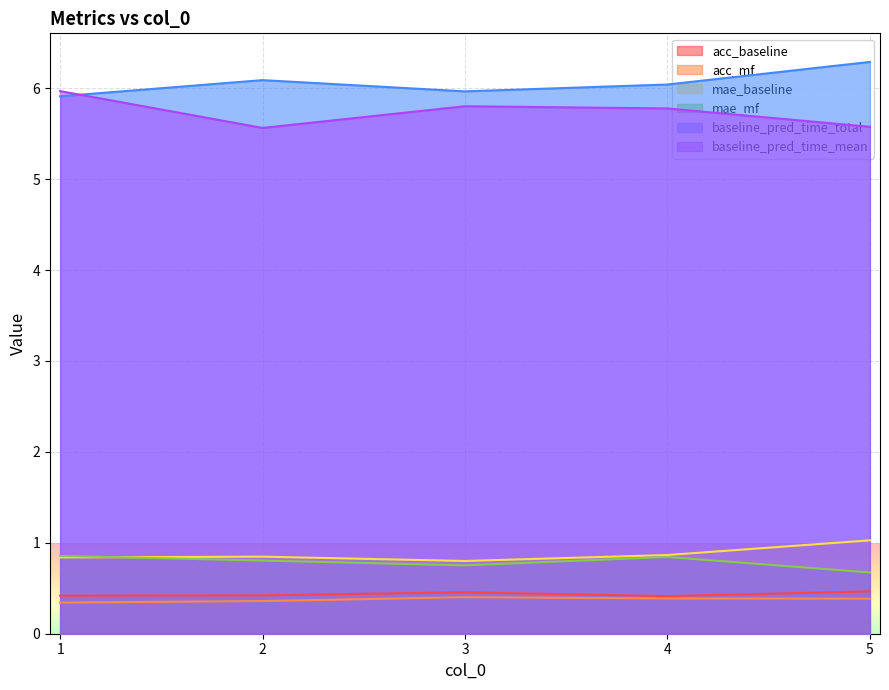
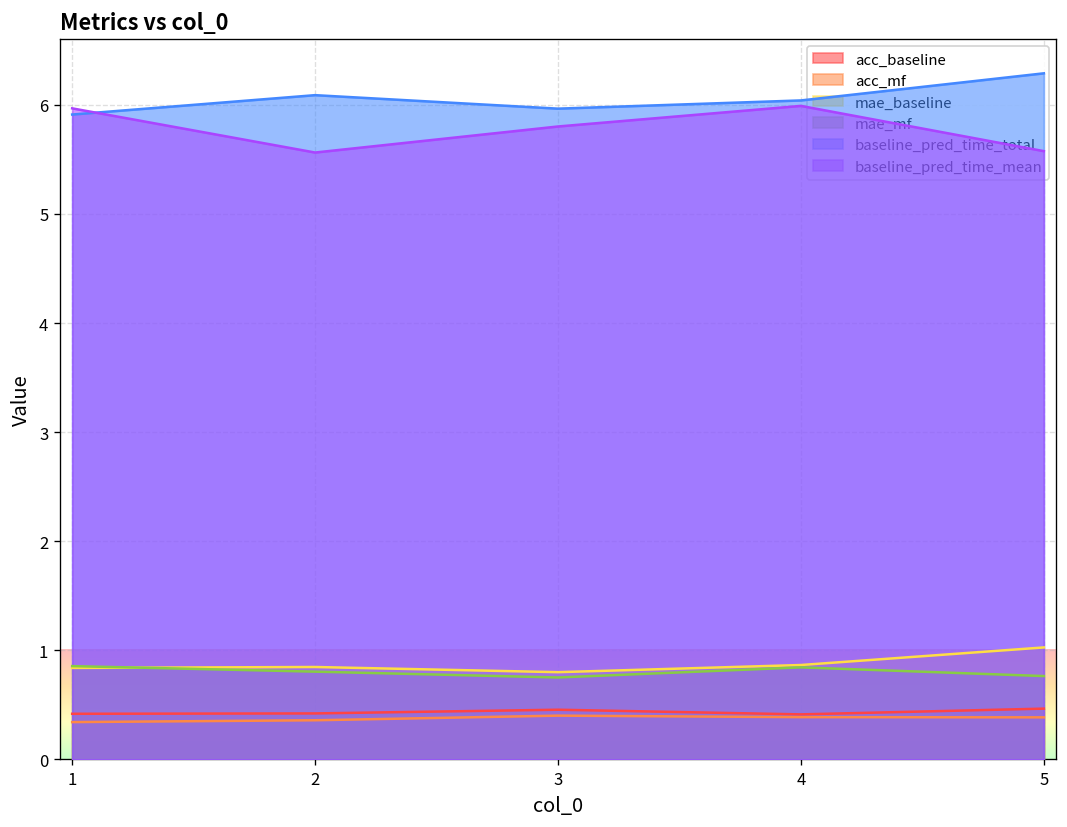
  {
    "mae_baseline": {
      "2": 0.8,
      "3": 0.8,
      "5": 1.0
    },
    "mae_mf": {
      "2": 0.8,
      "3": 0.8,
-     "5": 0.7
+     "5": 0.8
    },
    "baseline_pred_time_total": {
      "1": 5.9,
      "2": 6.1,
      "3": 6.0,
      "4": 6.0
    },
    "baseline_pred_time_mean": {
      "1": 6.0,
      "2": 5.6,
      "3": 5.8,
-     "4": 5.8
+     "4": 6.0
    }
  }
